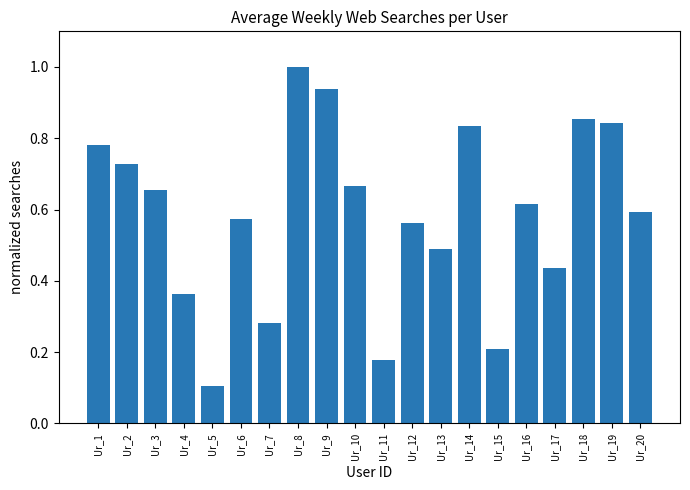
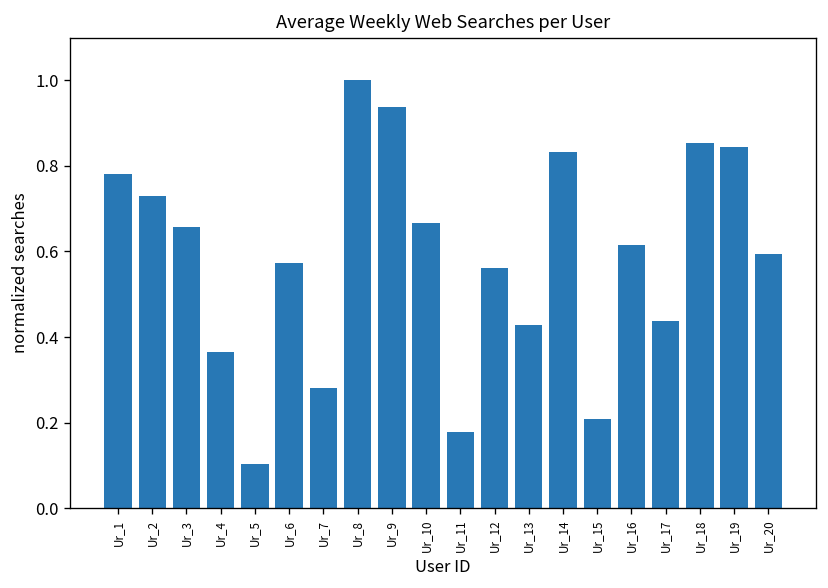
  {
    "Ur_1": 0.78,
    "Ur_2": 0.73,
    "Ur_3": 0.66,
    "Ur_4": 0.36,
    "Ur_5": 0.10,
    "Ur_6": 0.57,
    "Ur_7": 0.28,
    "Ur_8": 1.00,
    "Ur_9": 0.94,
    "Ur_10": 0.67,
    "Ur_11": 0.18,
    "Ur_12": 0.56,
-   "Ur_13": 0.49,
+   "Ur_13": 0.43,
    "Ur_14": 0.83,
    "Ur_15": 0.21,
    "Ur_16": 0.61,
    "Ur_17": 0.44,
    "Ur_18": 0.85,
    "Ur_19": 0.84,
    "Ur_20": 0.59
  }
